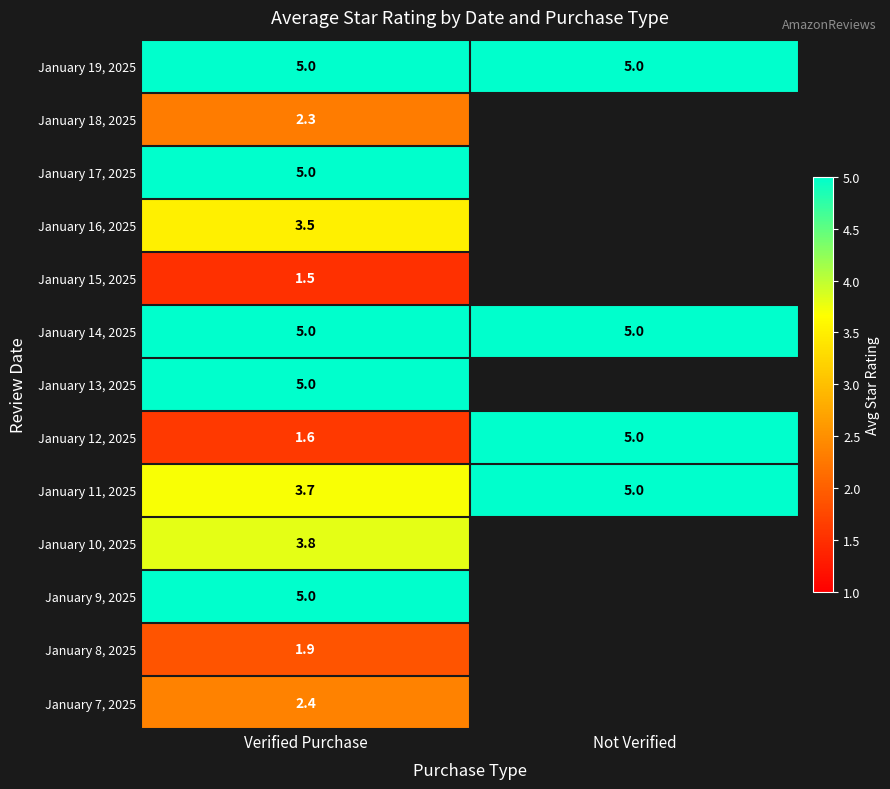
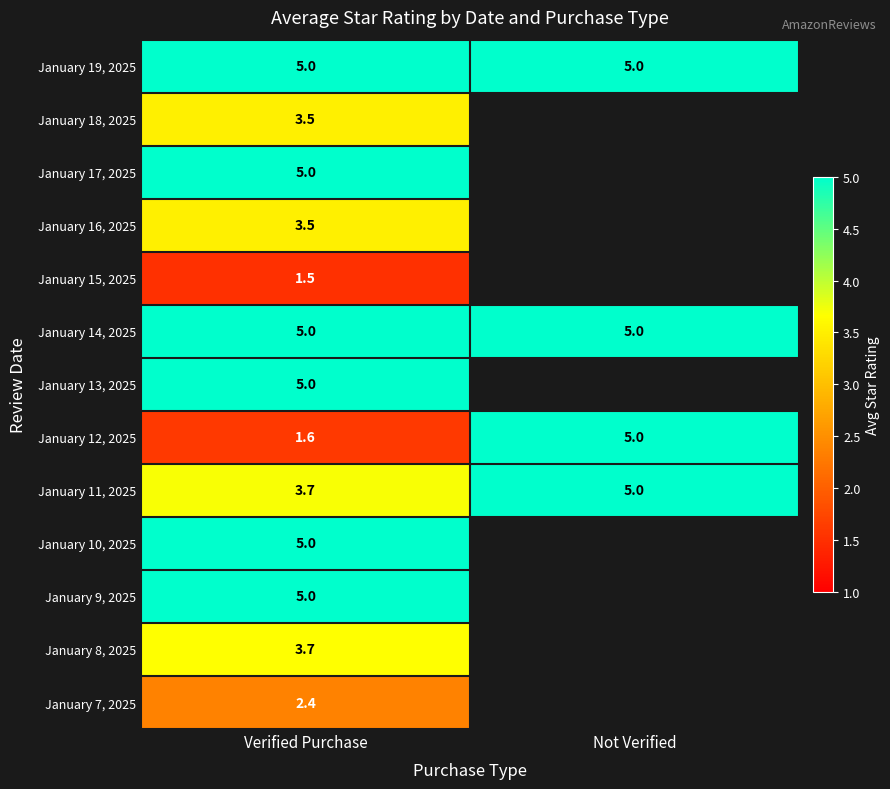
  {
    "January 19, 2025": {
      "Verified Purchase": 5.0,
      "Not Verified": 5.0
    },
    "January 18, 2025": {
-     "Verified Purchase": 2.3
+     "Verified Purchase": 3.5
    },
    "January 17, 2025": {
      "Verified Purchase": 5.0
    },
    "January 16, 2025": {
      "Verified Purchase": 3.5
    },
    "January 15, 2025": {
      "Verified Purchase": 1.5
    },
    "January 14, 2025": {
      "Verified Purchase": 5.0,
      "Not Verified": 5.0
    },
    "January 13, 2025": {
      "Verified Purchase": 5.0
    },
    "January 12, 2025": {
      "Verified Purchase": 1.6,
      "Not Verified": 5.0
    },
    "January 11, 2025": {
      "Verified Purchase": 3.7,
      "Not Verified": 5.0
    },
    "January 10, 2025": {
-     "Verified Purchase": 3.8
+     "Verified Purchase": 5.0
    },
    "January 9, 2025": {
      "Verified Purchase": 5.0
    },
    "January 8, 2025": {
-     "Verified Purchase": 1.9
+     "Verified Purchase": 3.7
    },
    "January 7, 2025": {
      "Verified Purchase": 2.4
    }
  }
